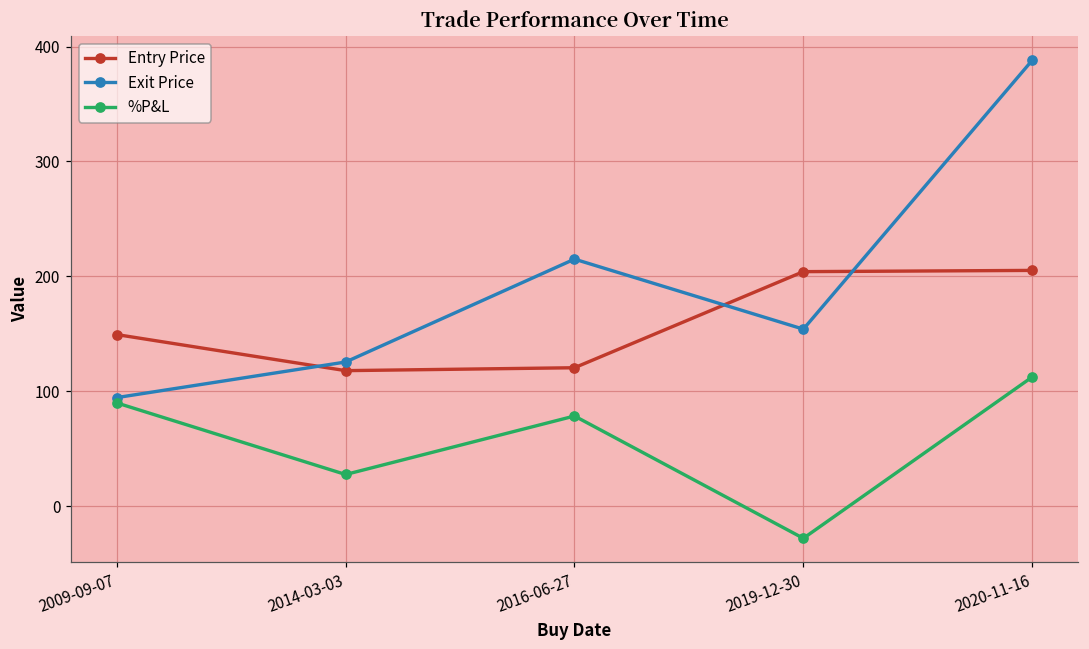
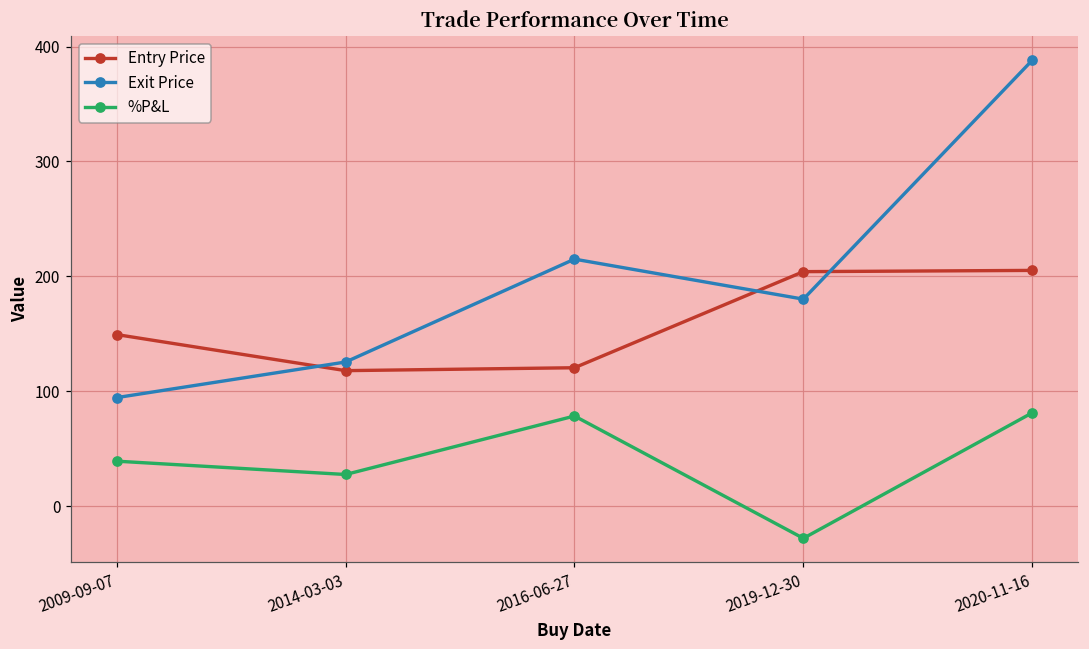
  {
    "Entry Price": {
      "2009-09-07": 149,
      "2014-03-03": 118,
      "2016-06-27": 120,
      "2019-12-30": 204,
      "2020-11-16": 205
    },
    "Exit Price": {
      "2009-09-07": 94,
      "2014-03-03": 125,
      "2016-06-27": 215,
-     "2019-12-30": 154,
+     "2019-12-30": 180,
      "2020-11-16": 388
    },
    "%P&L": {
-     "2009-09-07": 90,
+     "2009-09-07": 39,
      "2014-03-03": 28,
      "2016-06-27": 78,
      "2019-12-30": -28,
-     "2020-11-16": 112
+     "2020-11-16": 81
    }
  }
